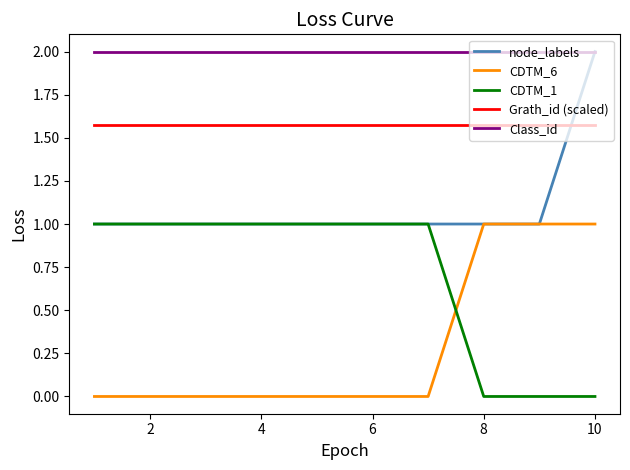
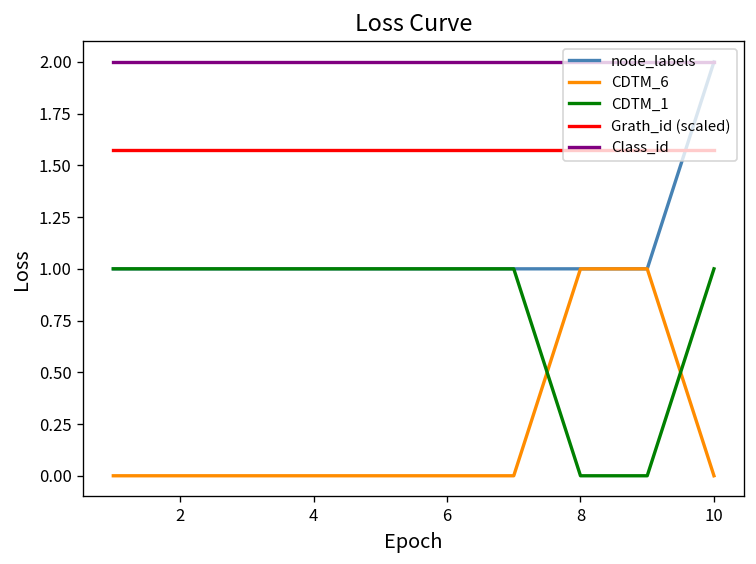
  {
    "CDTM_6": {
      "2": 0,
      "4": 0,
      "6": 0,
-     "10": 1
+     "10": 0
    },
    "CDTM_1": {
      "8": 0,
-     "10": 0
+     "10": 1
    },
    "Grath_id (scaled)": {
      "2": 1.58,
      "4": 1.58,
      "6": 1.58
    },
    "Class_id": {
      "2": 2,
      "4": 2,
      "6": 2
    }
  }
